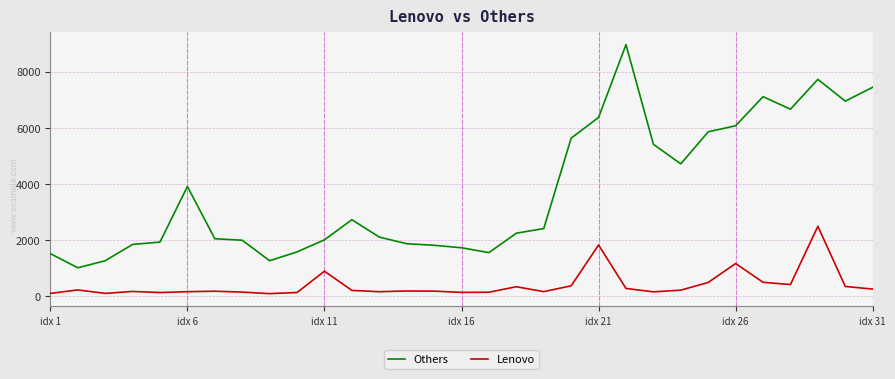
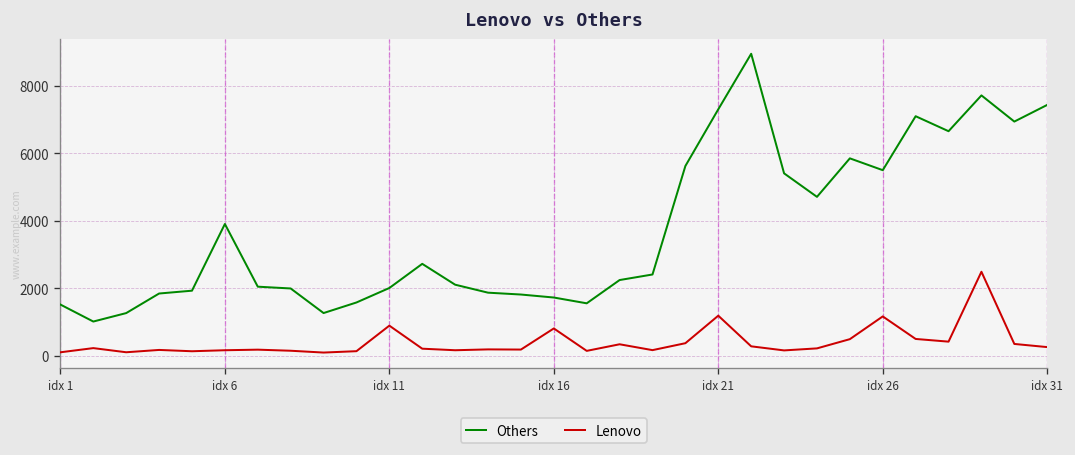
  {
    "Others": {
      "idx 1": 1500,
      "idx 6": 3900,
      "idx 11": 2000,
      "idx 16": 1700,
-     "idx 21": 6400,
-     "idx 26": 6100,
+     "idx 21": 7300,
+     "idx 26": 5500,
      "idx 31": 7400
    },
    "Lenovo": {
      "idx 1": 100,
      "idx 6": 200,
      "idx 11": 900,
-     "idx 16": 100,
-     "idx 21": 1800,
+     "idx 16": 800,
+     "idx 21": 1200,
      "idx 26": 1200,
      "idx 31": 300
    }
  }
